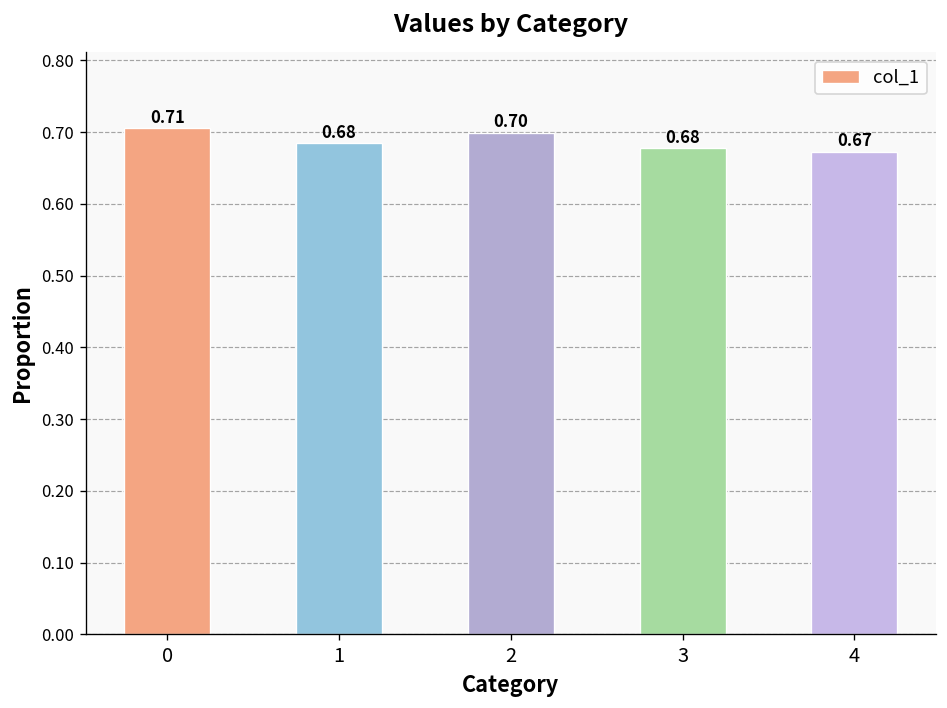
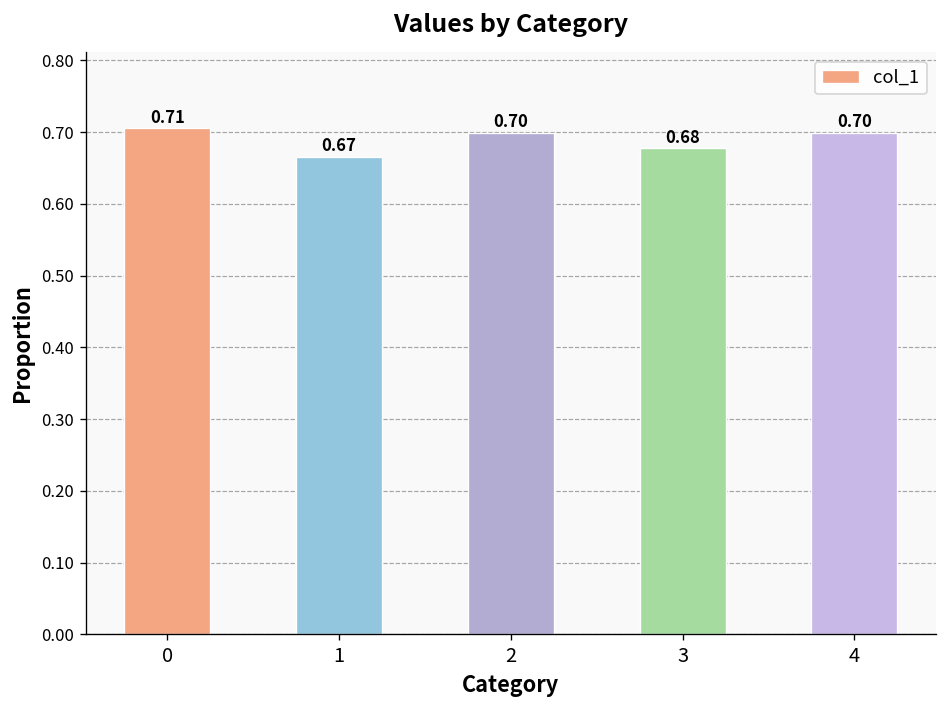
  {
    "0": 0.71,
-   "1": 0.68,
+   "1": 0.67,
    "2": 0.70,
    "3": 0.68,
-   "4": 0.67
+   "4": 0.70
  }
